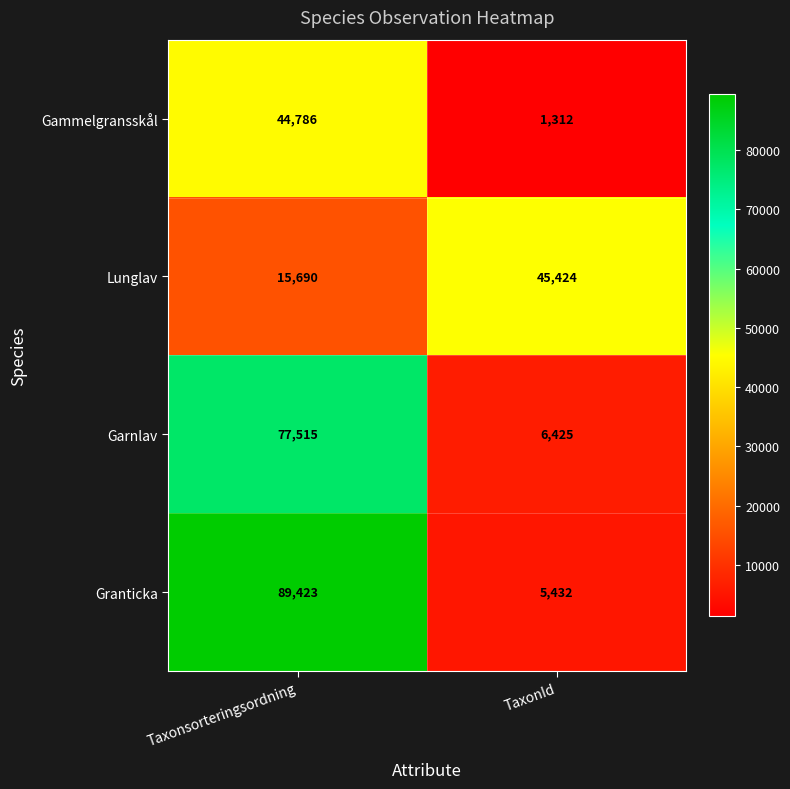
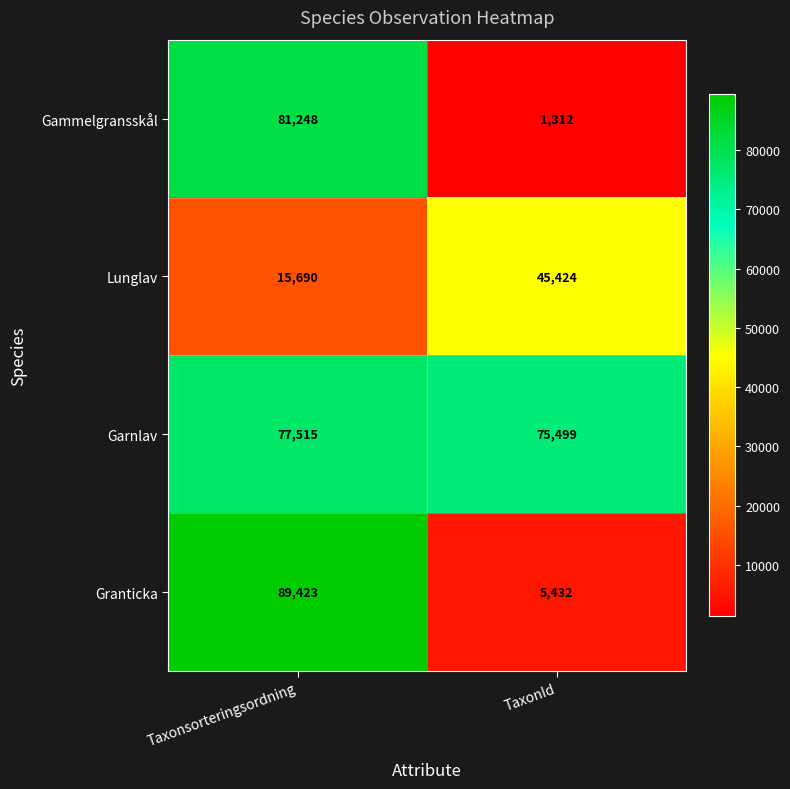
  {
    "Gammelgransskål": {
-     "Taxonsorteringsordning": "44,786",
+     "Taxonsorteringsordning": "81,248",
      "TaxonId": "1,312"
    },
    "Lunglav": {
      "Taxonsorteringsordning": "15,690",
      "TaxonId": "45,424"
    },
    "Garnlav": {
      "Taxonsorteringsordning": "77,515",
-     "TaxonId": "6,425"
+     "TaxonId": "75,499"
    },
    "Granticka": {
      "Taxonsorteringsordning": "89,423",
      "TaxonId": "5,432"
    }
  }
